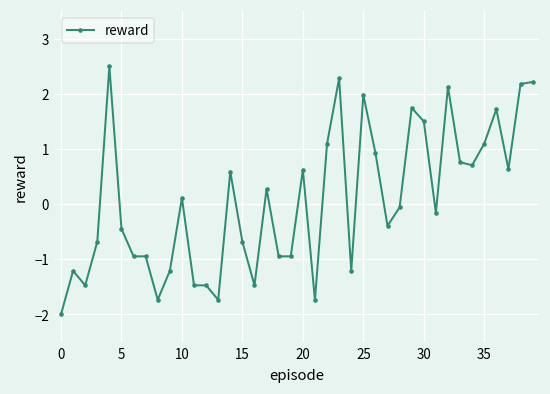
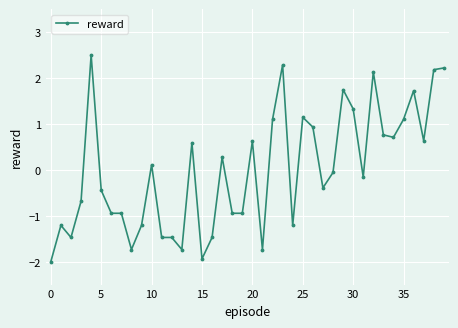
  {
    "0": -2.0,
    "5": -0.4,
    "10": 0.1,
-   "15": -0.7,
+   "15": -1.9,
    "20": 0.6,
-   "25": 2.0,
-   "30": 1.5,
+   "25": 1.1,
+   "30": 1.3,
    "35": 1.1
  }
